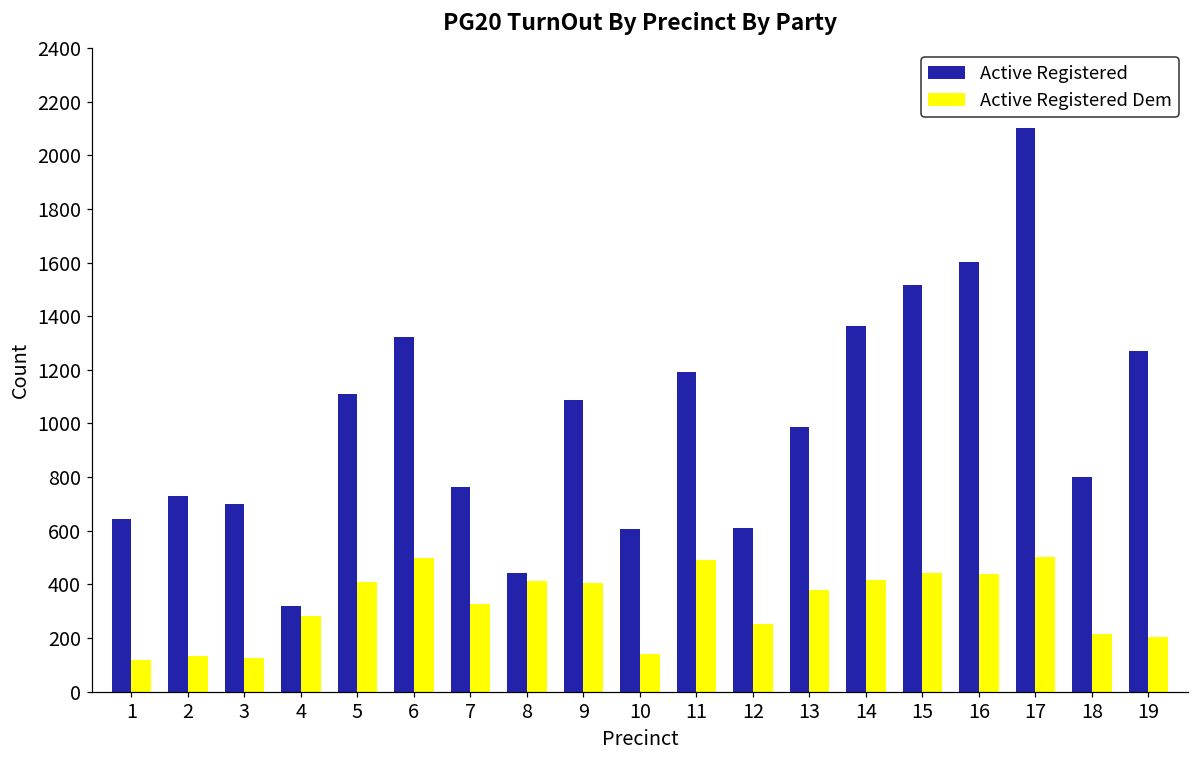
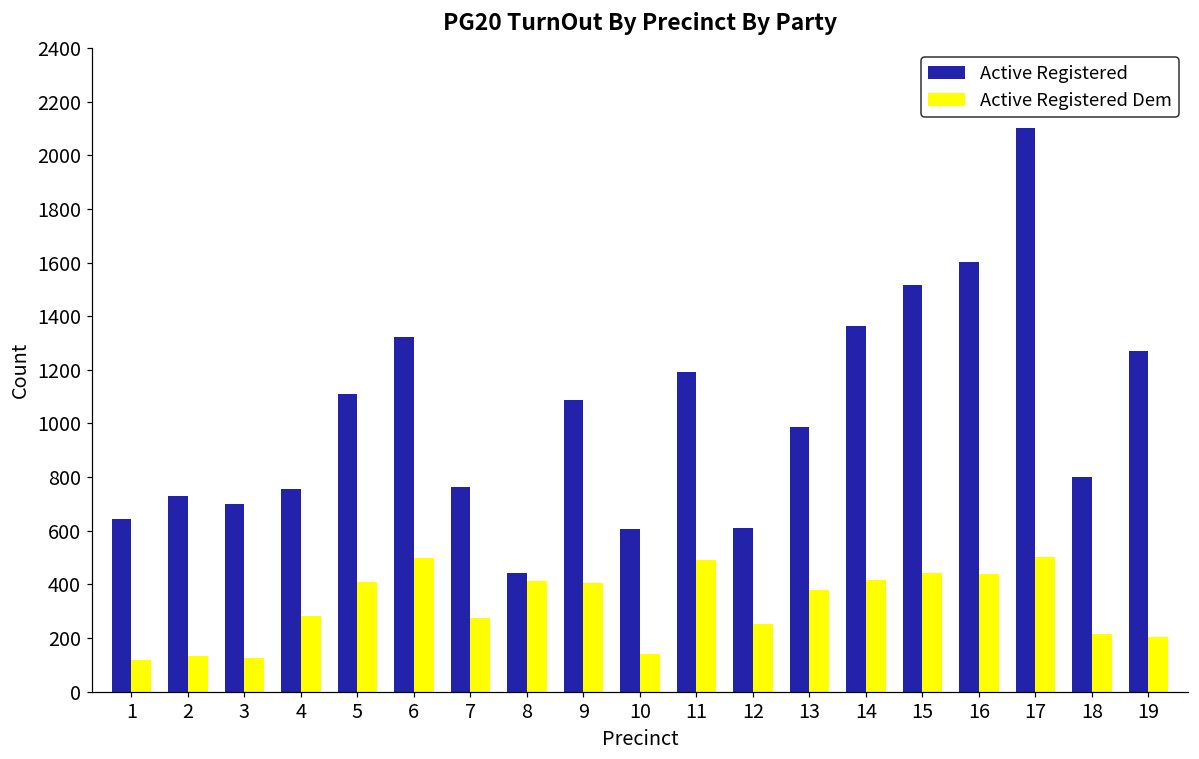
  {
    "Active Registered": {
      "1": 650,
      "2": 730,
      "3": 700,
-     "4": 320,
+     "4": 760,
      "5": 1110,
      "6": 1320,
      "7": 760,
      "8": 440,
      "9": 1090,
      "10": 610,
      "11": 1190,
      "12": 610,
      "13": 990,
      "14": 1360,
      "15": 1520,
      "16": 1600,
      "17": 2100,
      "18": 800,
      "19": 1270
    },
    "Active Registered Dem": {
      "1": 120,
      "2": 130,
      "3": 130,
      "4": 280,
      "5": 410,
      "6": 500,
-     "7": 330,
+     "7": 280,
      "8": 410,
      "9": 400,
      "10": 140,
      "11": 490,
      "12": 250,
      "13": 380,
      "14": 420,
      "15": 440,
      "16": 440,
      "17": 500,
      "18": 210,
      "19": 200
    }
  }
